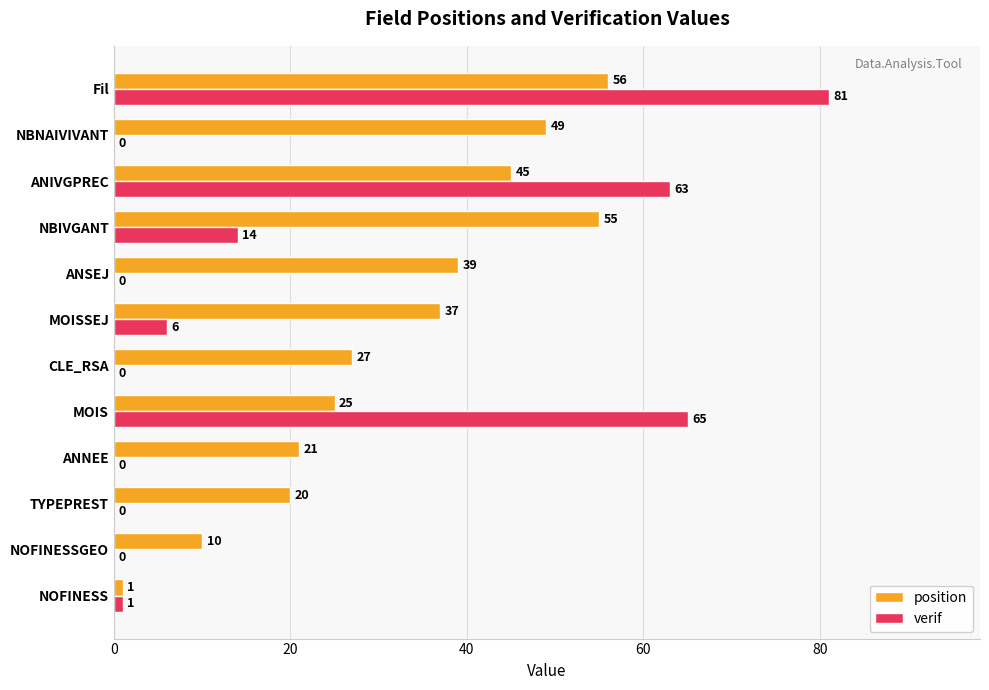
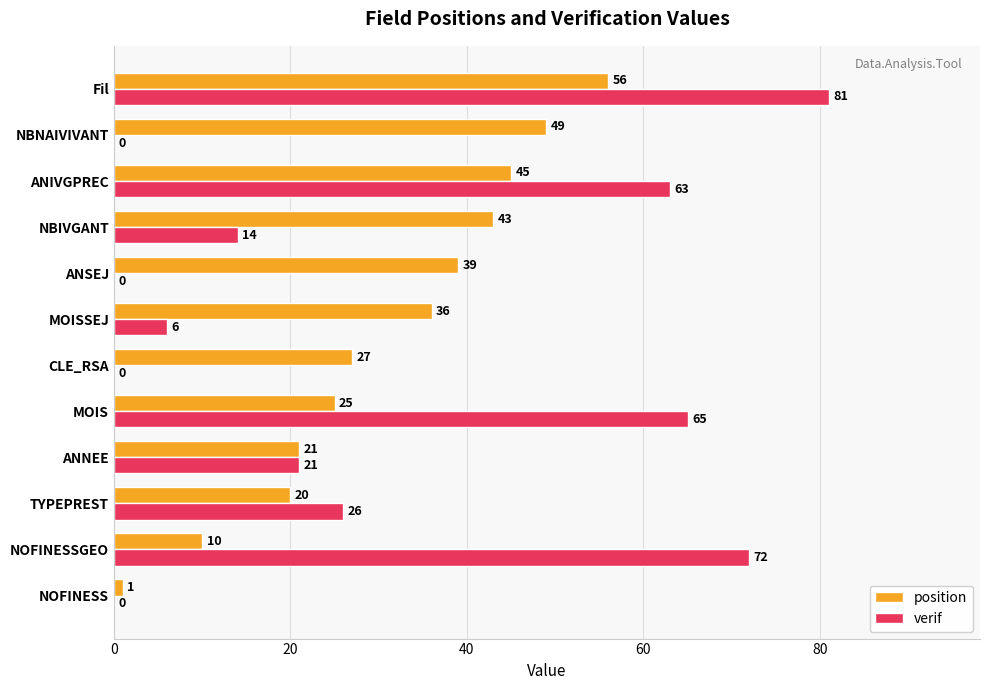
  {
    "position": {
      "Fil": 56,
      "NBNAIVIVANT": 49,
      "ANIVGPREC": 45,
-     "NBIVGANT": 55,
+     "NBIVGANT": 43,
      "ANSEJ": 39,
-     "MOISSEJ": 37,
+     "MOISSEJ": 36,
      "CLE_RSA": 27,
      "MOIS": 25,
      "ANNEE": 21,
      "TYPEPREST": 20,
      "NOFINESSGEO": 10,
      "NOFINESS": 1
    },
    "verif": {
      "Fil": 81,
      "NBNAIVIVANT": 0,
      "ANIVGPREC": 63,
      "NBIVGANT": 14,
      "ANSEJ": 0,
      "MOISSEJ": 6,
      "CLE_RSA": 0,
      "MOIS": 65,
-     "ANNEE": 0,
-     "TYPEPREST": 0,
-     "NOFINESSGEO": 0,
-     "NOFINESS": 1
+     "ANNEE": 21,
+     "TYPEPREST": 26,
+     "NOFINESSGEO": 72,
+     "NOFINESS": 0
    }
  }
